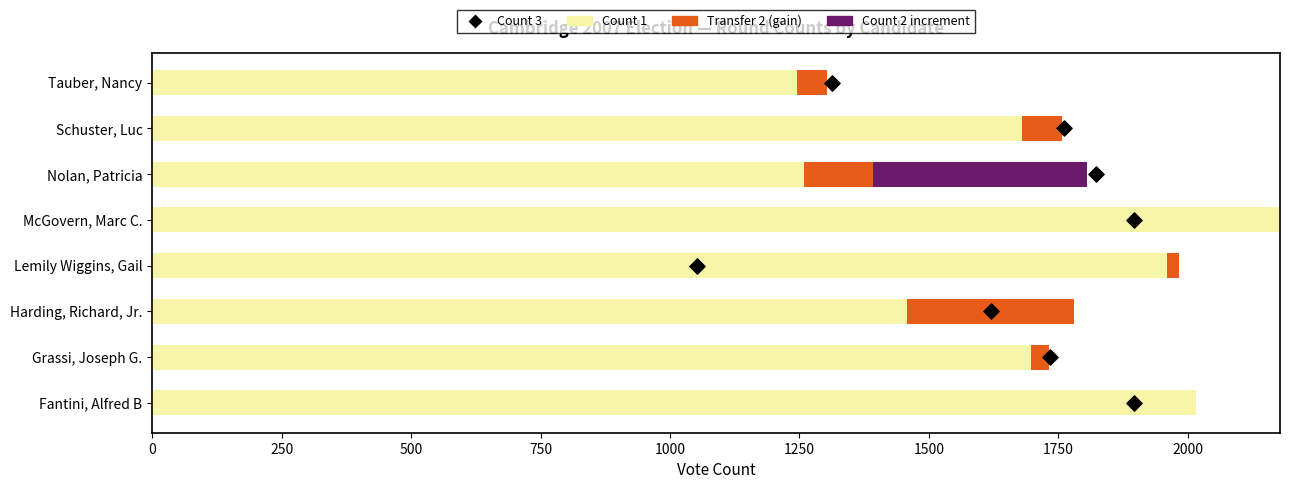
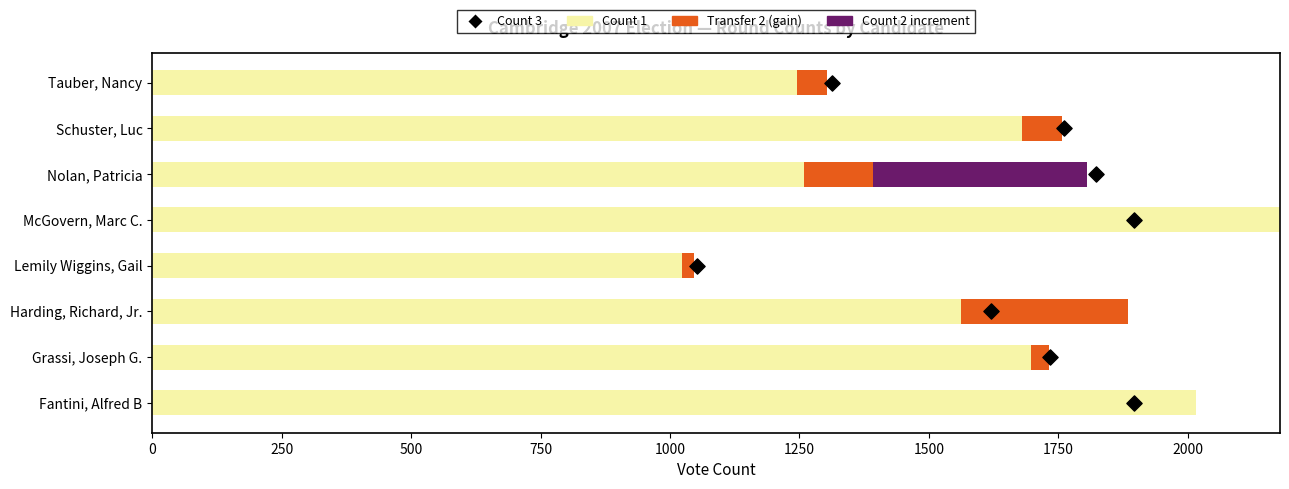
  {
    "Count 1": {
      "Tauber, Nancy": 1250,
      "Schuster, Luc": 1680,
      "Nolan, Patricia": 1260,
-     "Lemily Wiggins, Gail": 1960,
-     "Harding, Richard, Jr.": 1460,
+     "Lemily Wiggins, Gail": 1020,
+     "Harding, Richard, Jr.": 1560,
      "Grassi, Joseph G.": 1700,
      "Fantini, Alfred B": 2020
    },
    "Transfer 2 (gain)": {
      "Tauber, Nancy": 60,
      "Schuster, Luc": 80,
      "Nolan, Patricia": 130,
      "Lemily Wiggins, Gail": 20,
      "Harding, Richard, Jr.": 320,
      "Grassi, Joseph G.": 40,
      "Fantini, Alfred B": 0
    },
    "Count 2 increment": {
      "Tauber, Nancy": 0,
      "Schuster, Luc": 0,
      "Nolan, Patricia": 410,
      "Lemily Wiggins, Gail": 0,
      "Harding, Richard, Jr.": 0,
      "Grassi, Joseph G.": 0,
      "Fantini, Alfred B": 0
    }
  }
